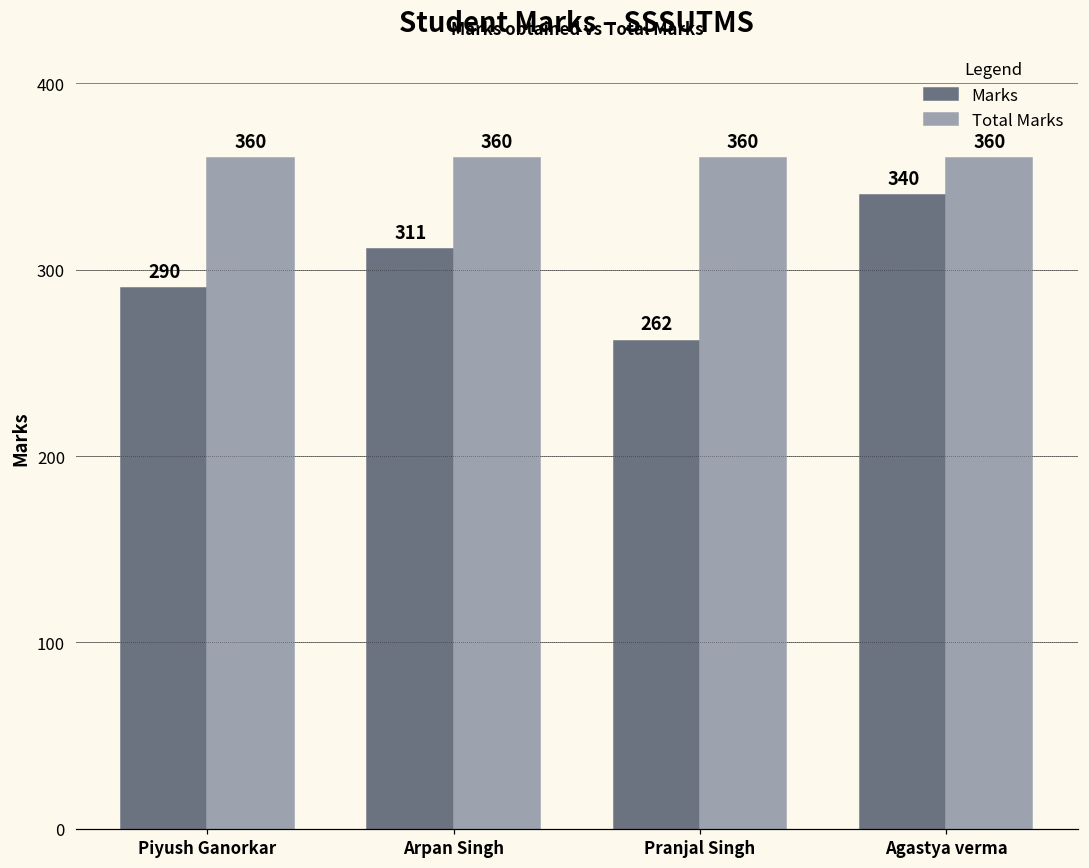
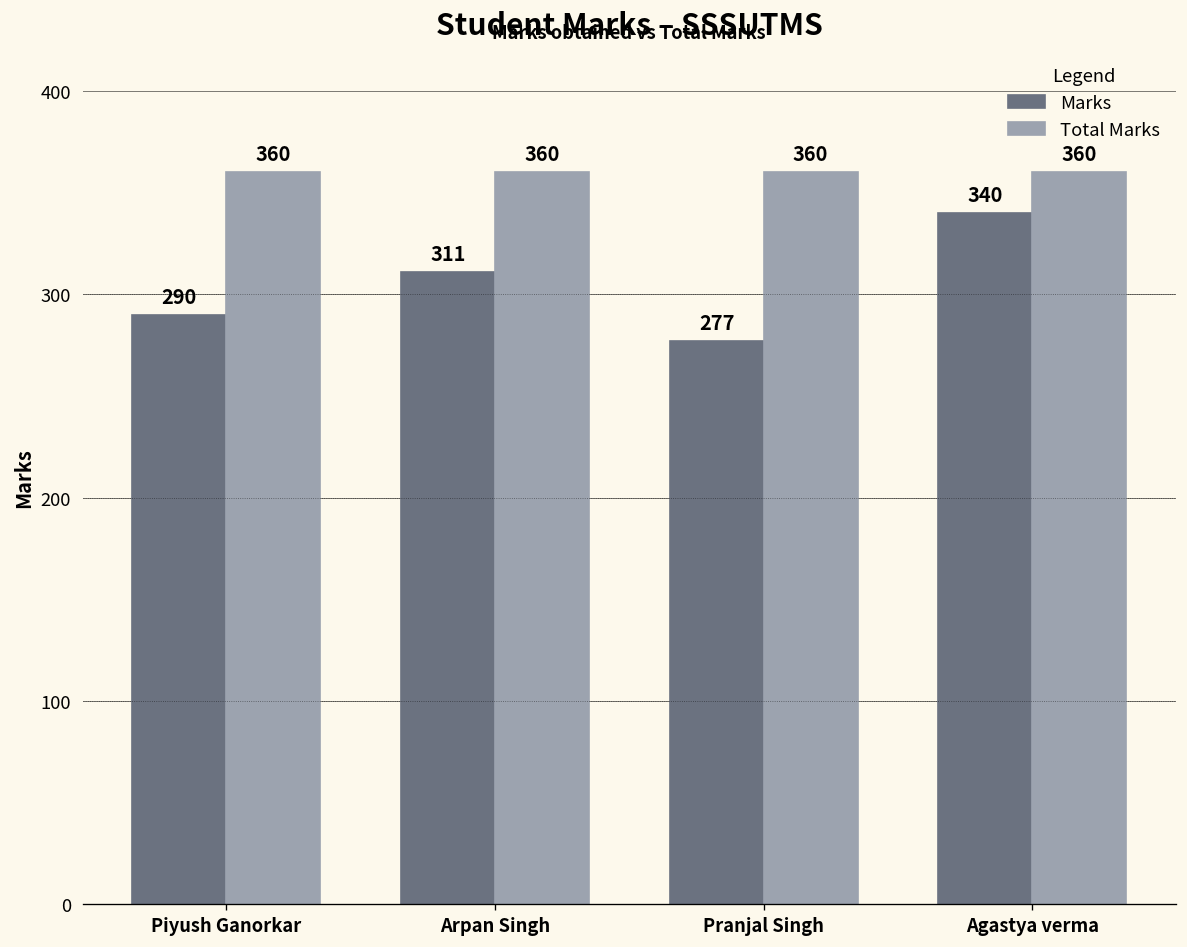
  {
    "Marks": {
      "Piyush Ganorkar": 290,
      "Arpan Singh": 311,
-     "Pranjal Singh": 262,
+     "Pranjal Singh": 277,
      "Agastya verma": 340
    },
    "Total Marks": {
      "Piyush Ganorkar": 360,
      "Arpan Singh": 360,
      "Pranjal Singh": 360,
      "Agastya verma": 360
    }
  }
